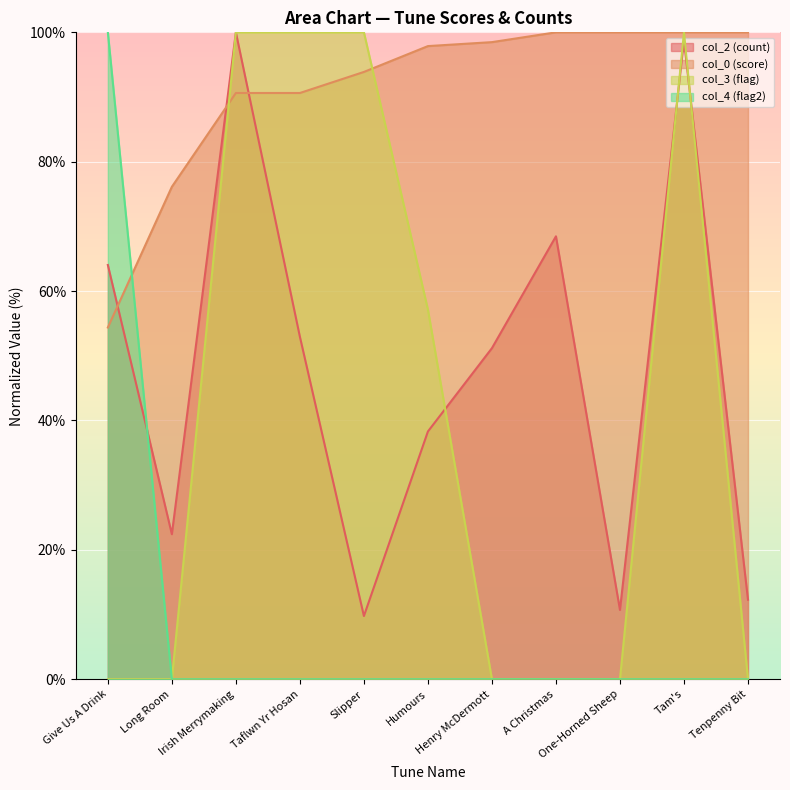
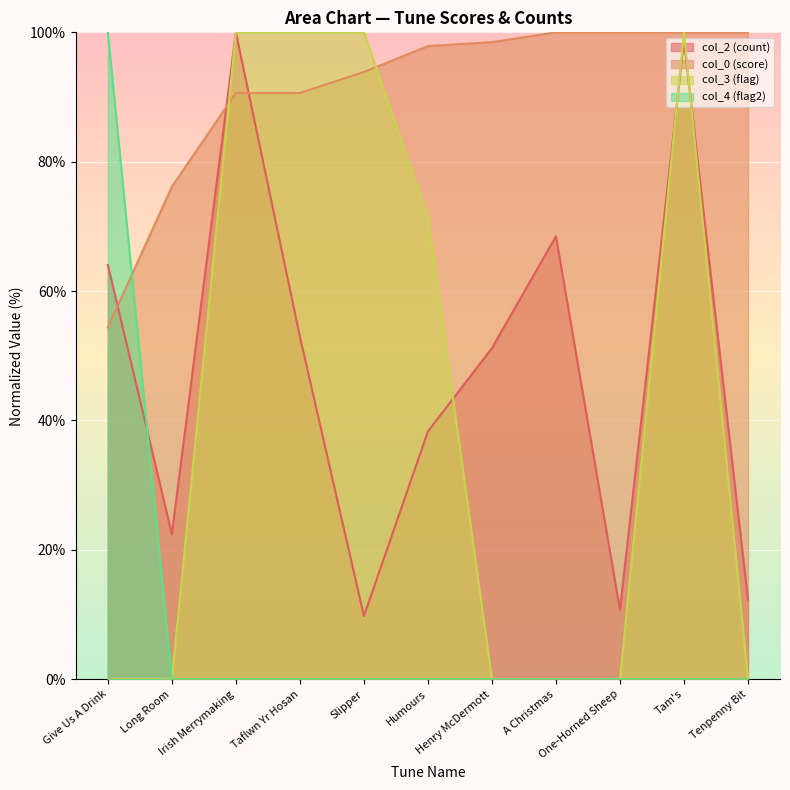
  {
    "col_3 (flag)": {
      "Give Us A Drink": "0%",
      "Taflwn Yr Hosan": "100%",
      "Slipper": "100%",
-     "Humours": "57%"
+     "Humours": "71%"
    },
    "col_4 (flag2)": {
      "Give Us A Drink": "100%",
      "Irish Merrymaking": "0%",
      "Taflwn Yr Hosan": "0%",
      "Slipper": "0%",
      "Humours": "0%",
      "Tam's": "0%"
    }
  }
